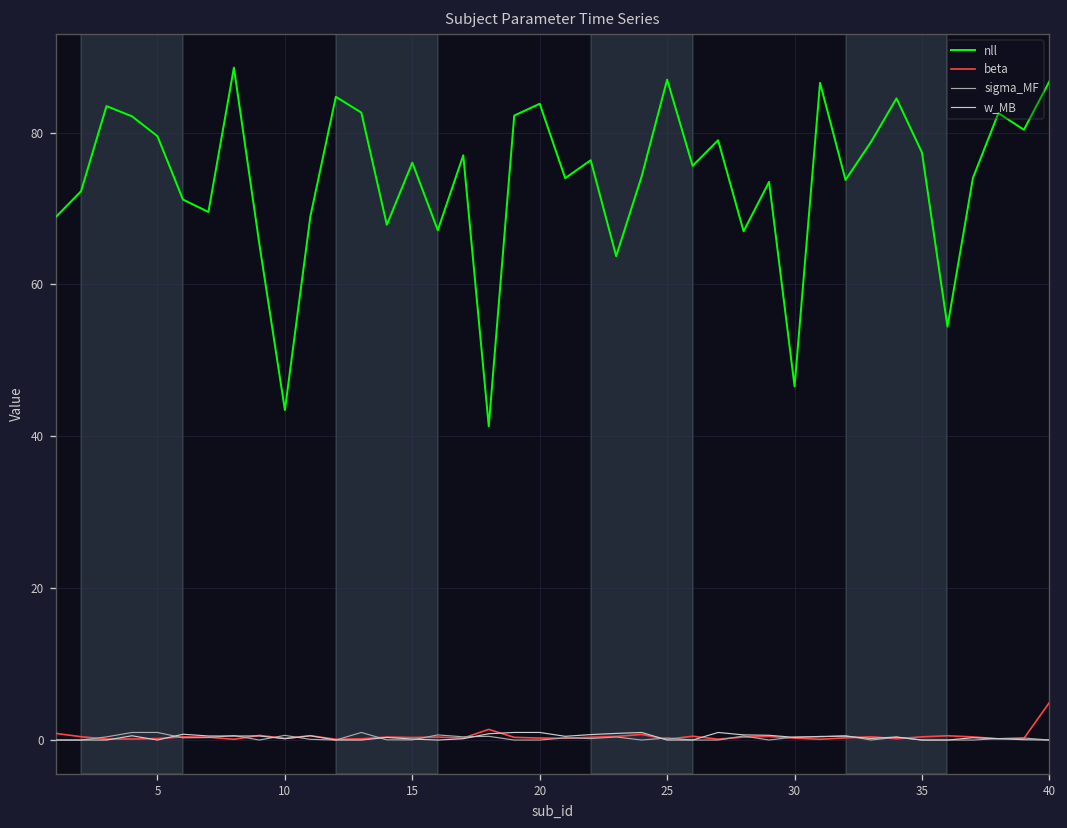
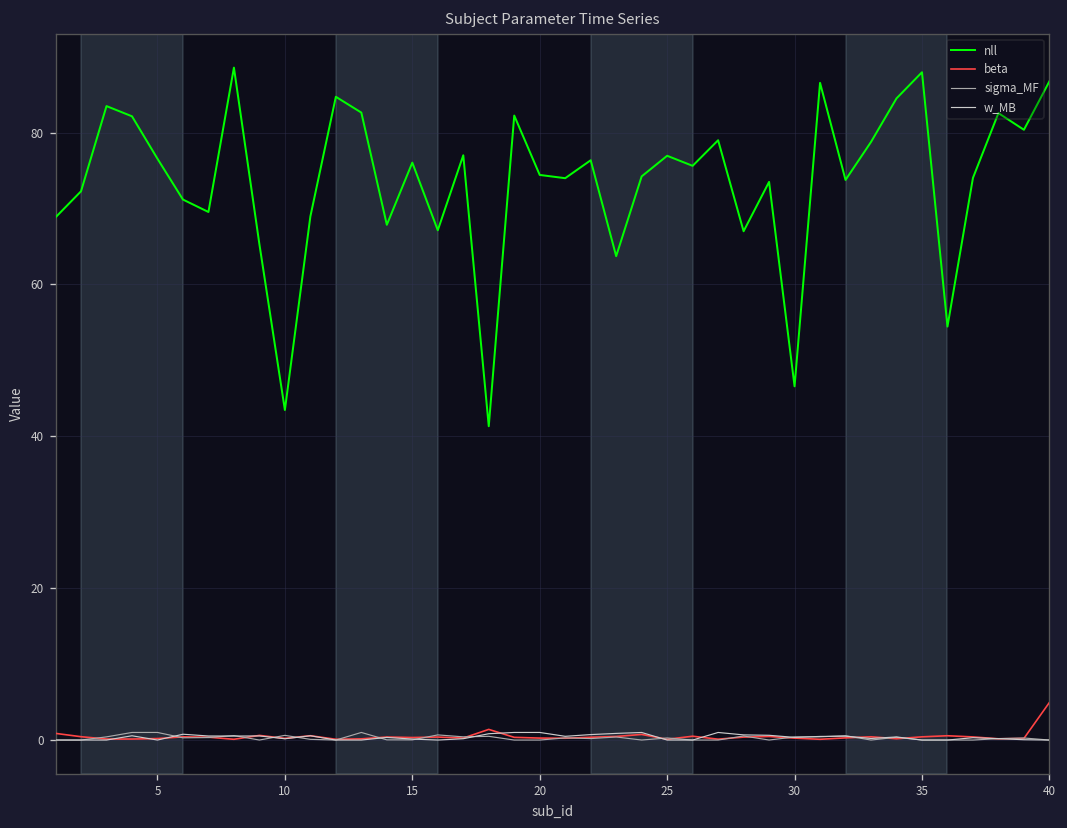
  {
    "nll": {
-     "5": 80,
+     "5": 77,
      "10": 43,
      "15": 76,
-     "20": 84,
-     "25": 87,
+     "20": 74,
+     "25": 77,
      "30": 47,
-     "35": 77,
+     "35": 88,
      "40": 87
    },
    "beta": {
      "35": 0,
      "40": 5
    }
  }
